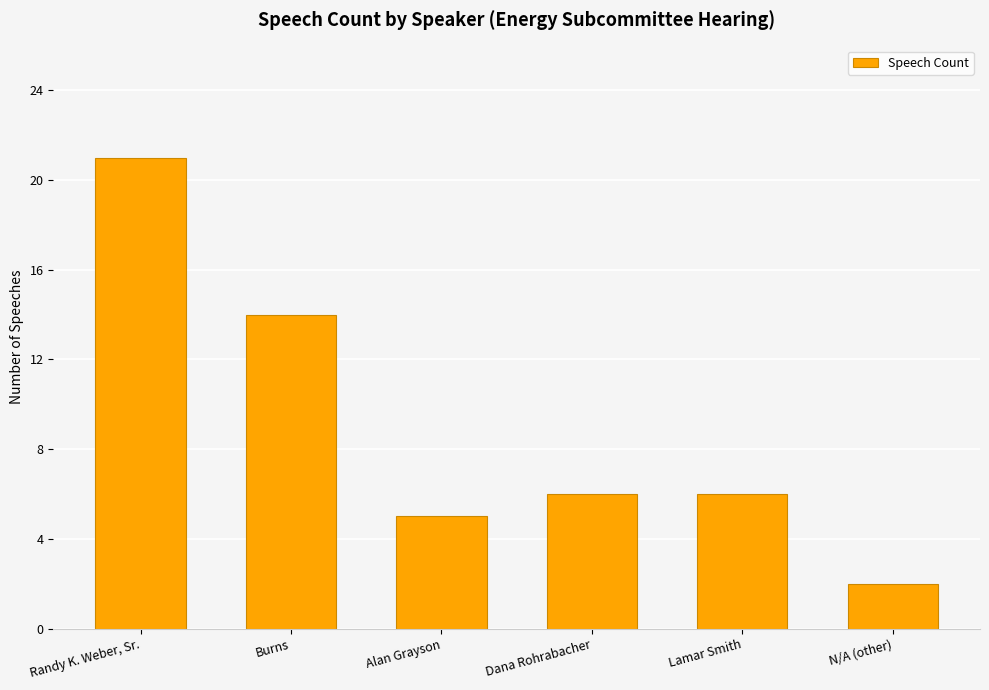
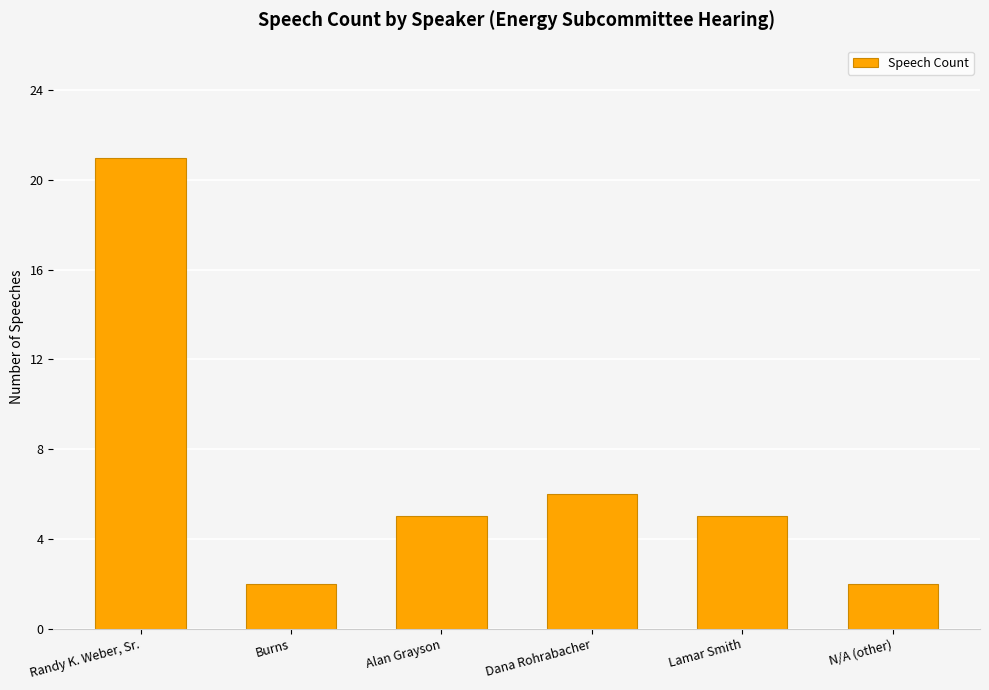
  {
    "Randy K. Weber, Sr.": 21,
-   "Burns": 14,
+   "Burns": 2,
    "Alan Grayson": 5,
    "Dana Rohrabacher": 6,
-   "Lamar Smith": 6,
+   "Lamar Smith": 5,
    "N/A (other)": 2
  }
